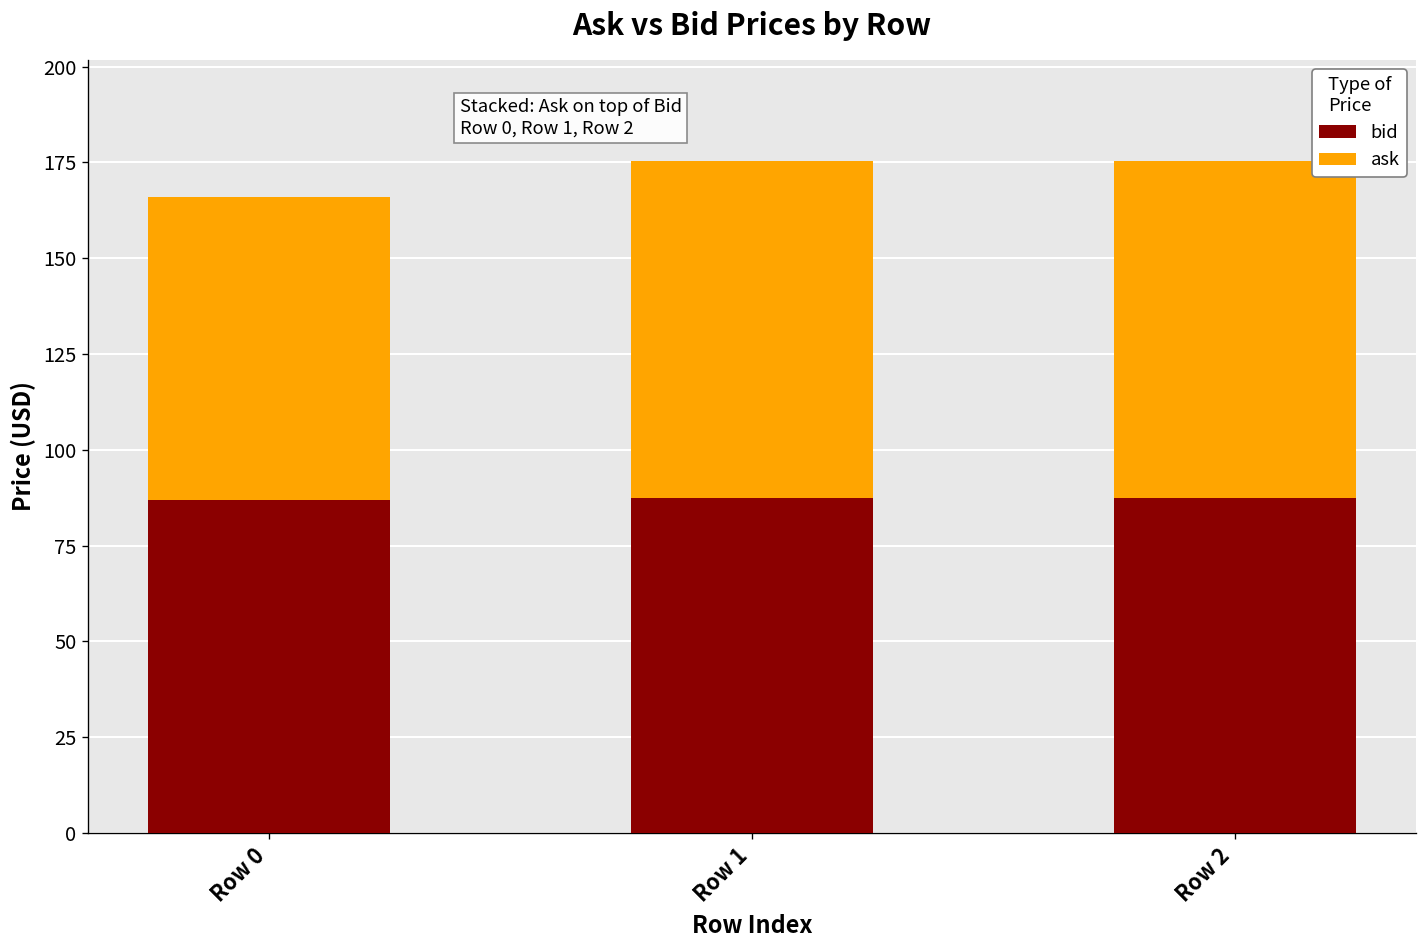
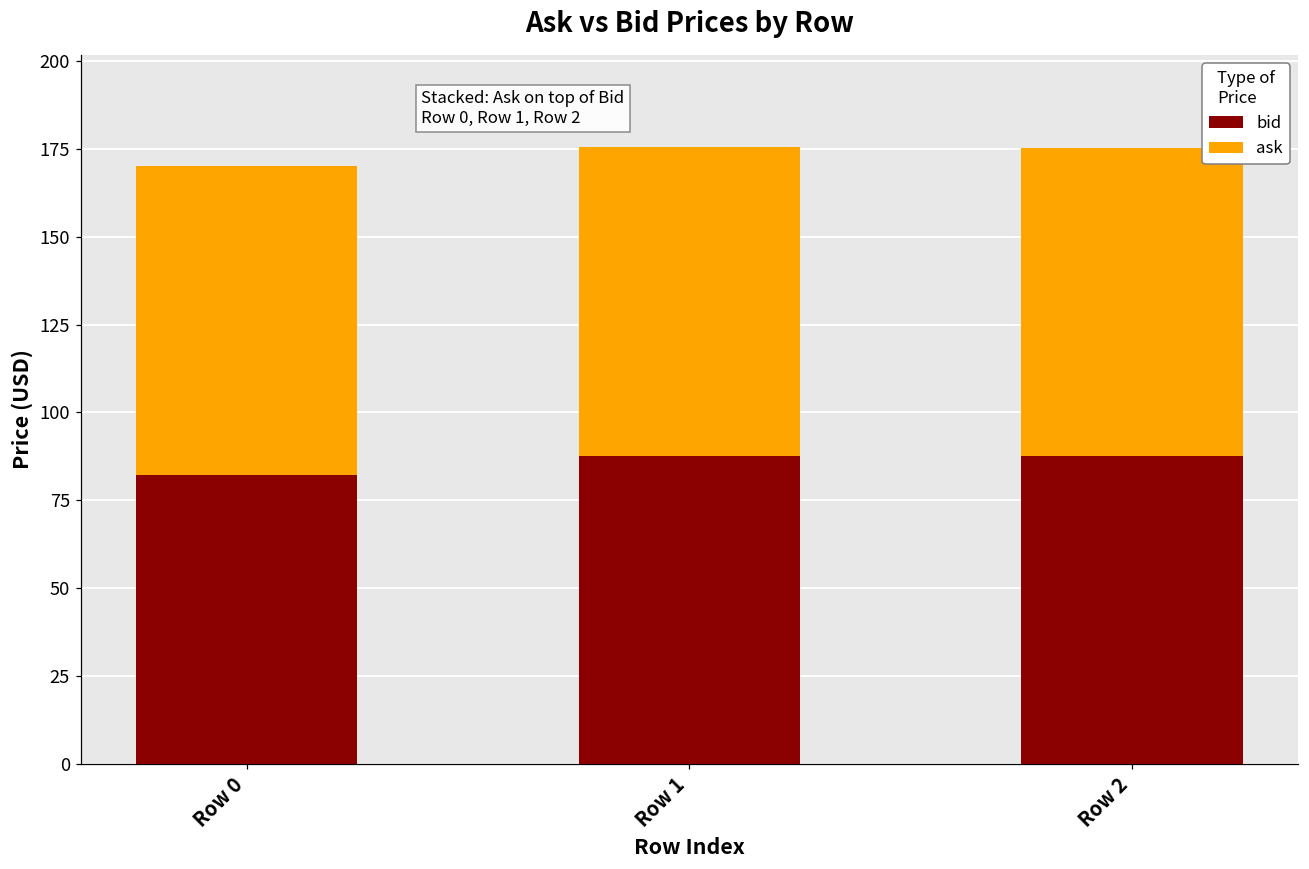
  {
    "bid": {
-     "Row 0": 87,
+     "Row 0": 82,
      "Row 1": 88,
      "Row 2": 88
    },
    "ask": {
-     "Row 0": 79,
+     "Row 0": 88,
      "Row 1": 88,
      "Row 2": 88
    }
  }
